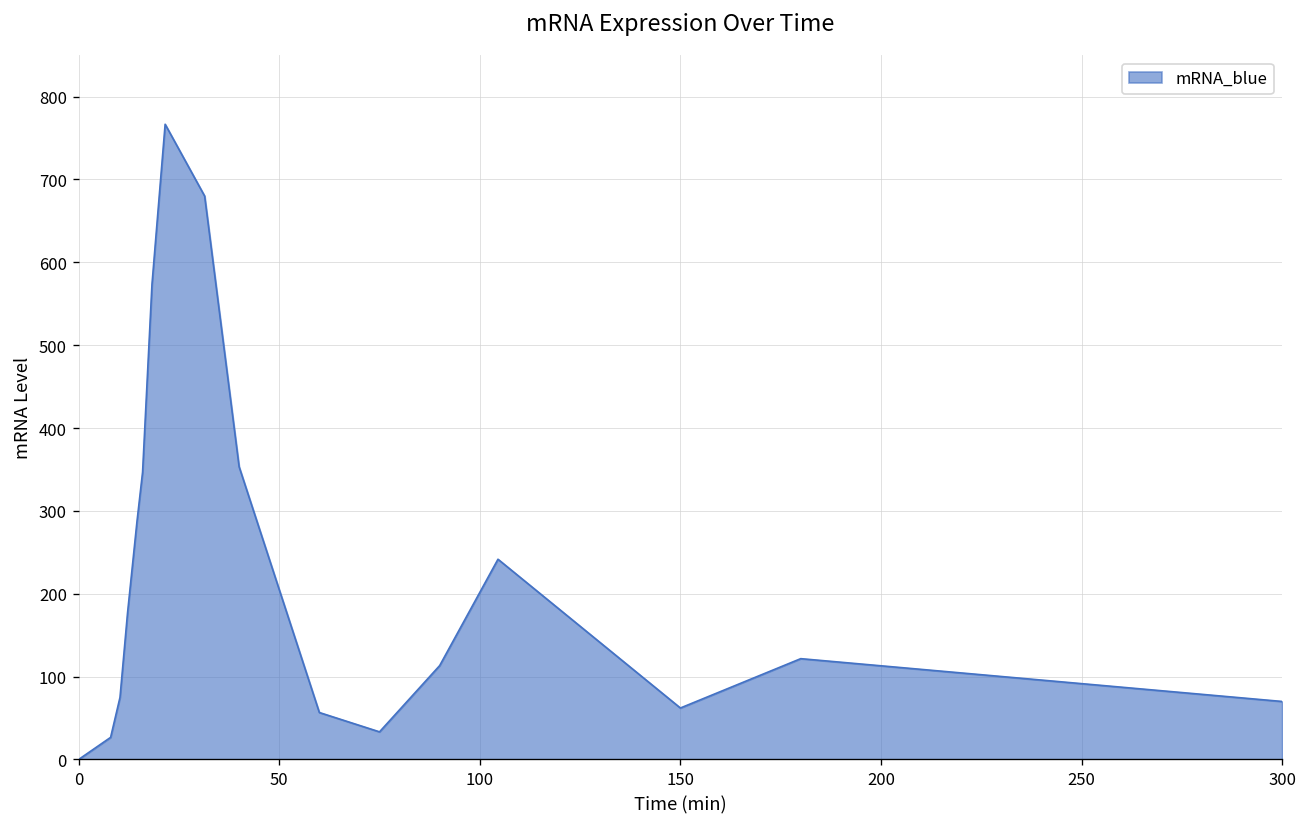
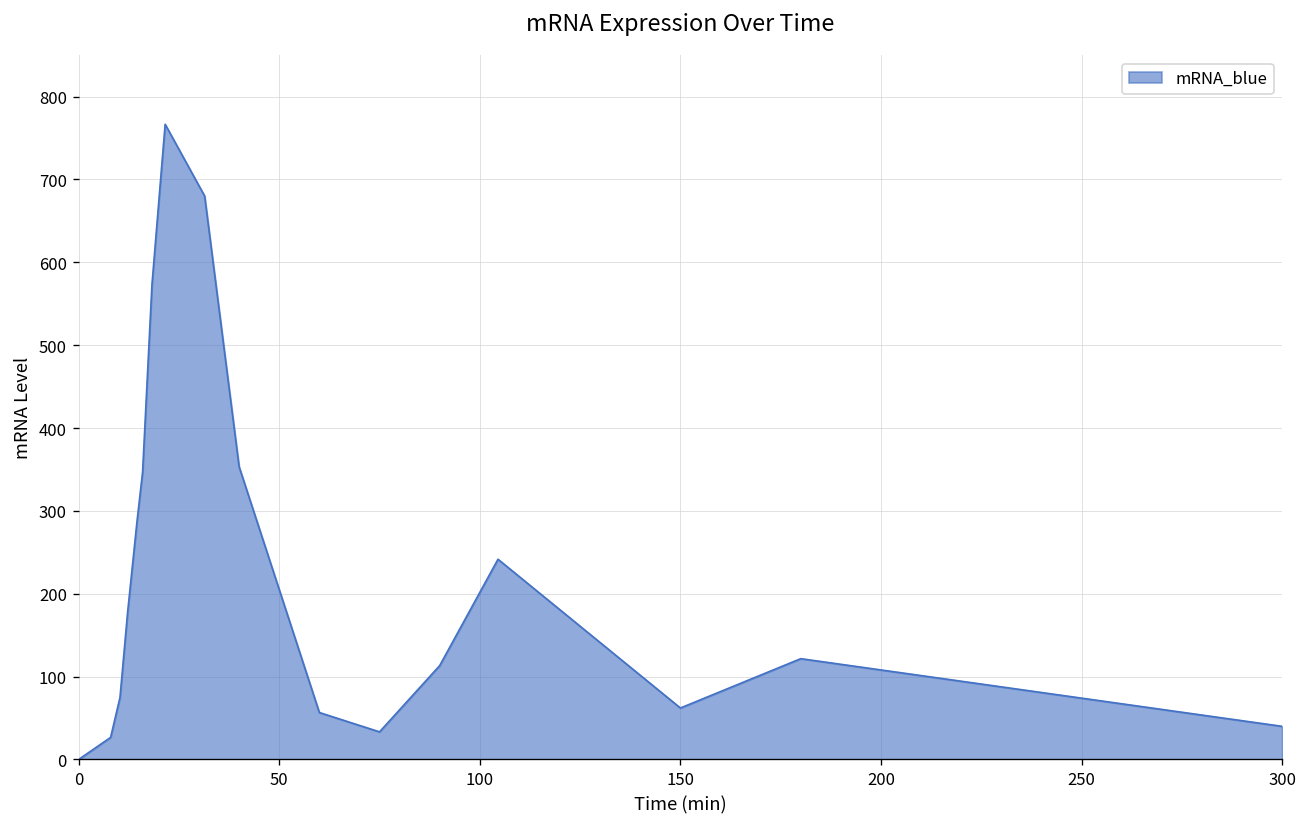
  {
    "0": 0,
    "150": 60,
-   "300": 70
+   "300": 40
  }
